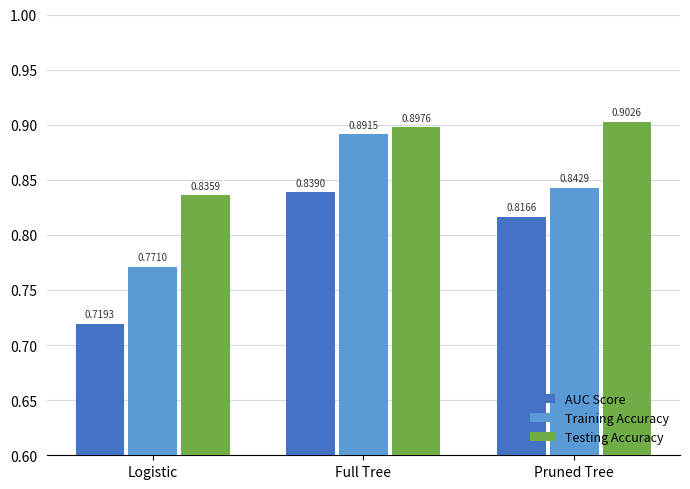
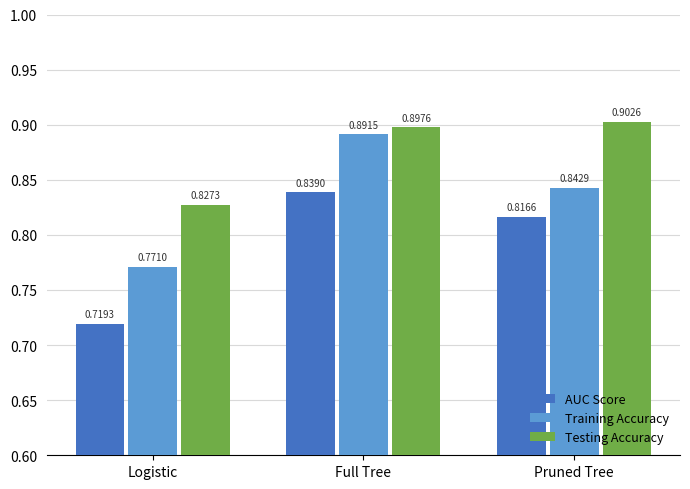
  {
    "Testing Accuracy": {
-     "Logistic": 0.8359,
+     "Logistic": 0.8273,
      "Full Tree": 0.8976,
      "Pruned Tree": 0.9026
    }
  }
